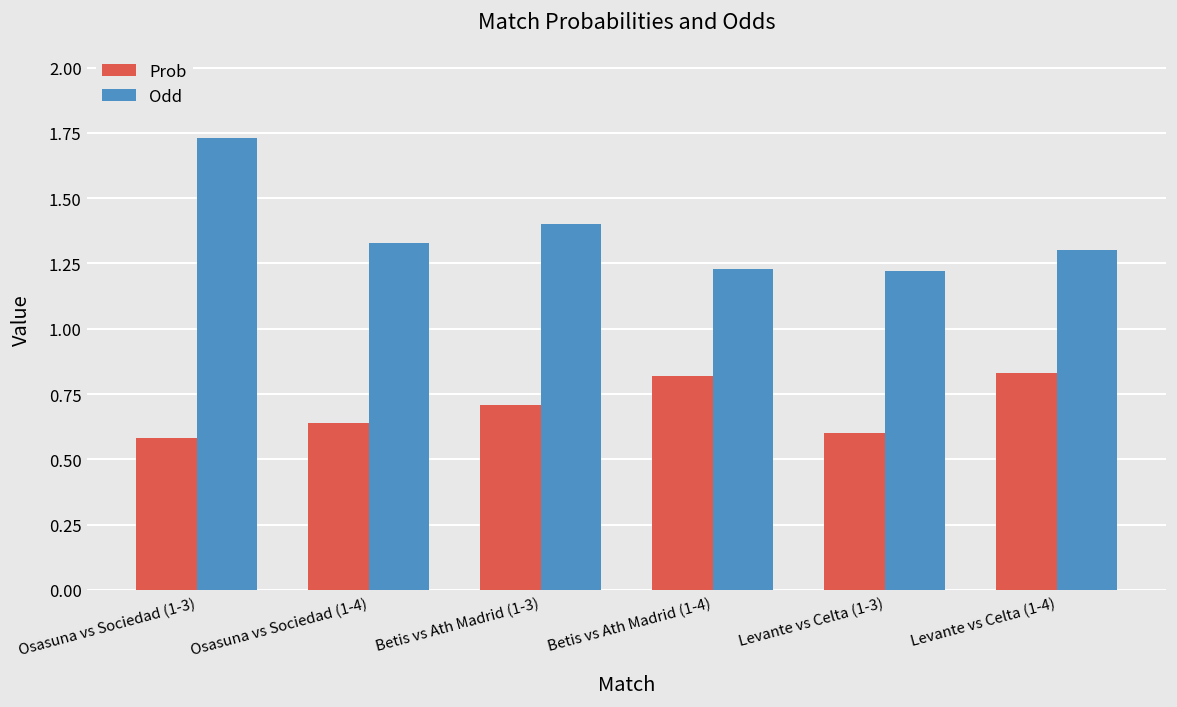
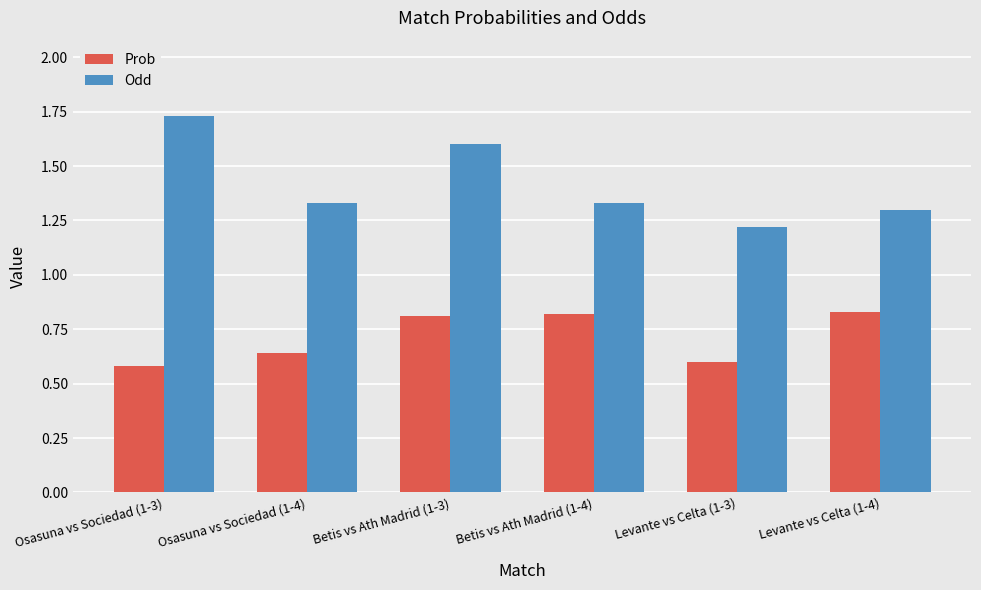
  {
    "Prob": {
      "Osasuna vs Sociedad (1-3)": 0.58,
      "Osasuna vs Sociedad (1-4)": 0.64,
-     "Betis vs Ath Madrid (1-3)": 0.71,
+     "Betis vs Ath Madrid (1-3)": 0.81,
      "Betis vs Ath Madrid (1-4)": 0.82,
      "Levante vs Celta (1-3)": 0.60,
      "Levante vs Celta (1-4)": 0.83
    },
    "Odd": {
      "Osasuna vs Sociedad (1-3)": 1.73,
      "Osasuna vs Sociedad (1-4)": 1.33,
-     "Betis vs Ath Madrid (1-3)": 1.4,
-     "Betis vs Ath Madrid (1-4)": 1.23,
+     "Betis vs Ath Madrid (1-3)": 1.6,
+     "Betis vs Ath Madrid (1-4)": 1.33,
      "Levante vs Celta (1-3)": 1.22,
      "Levante vs Celta (1-4)": 1.30
    }
  }
